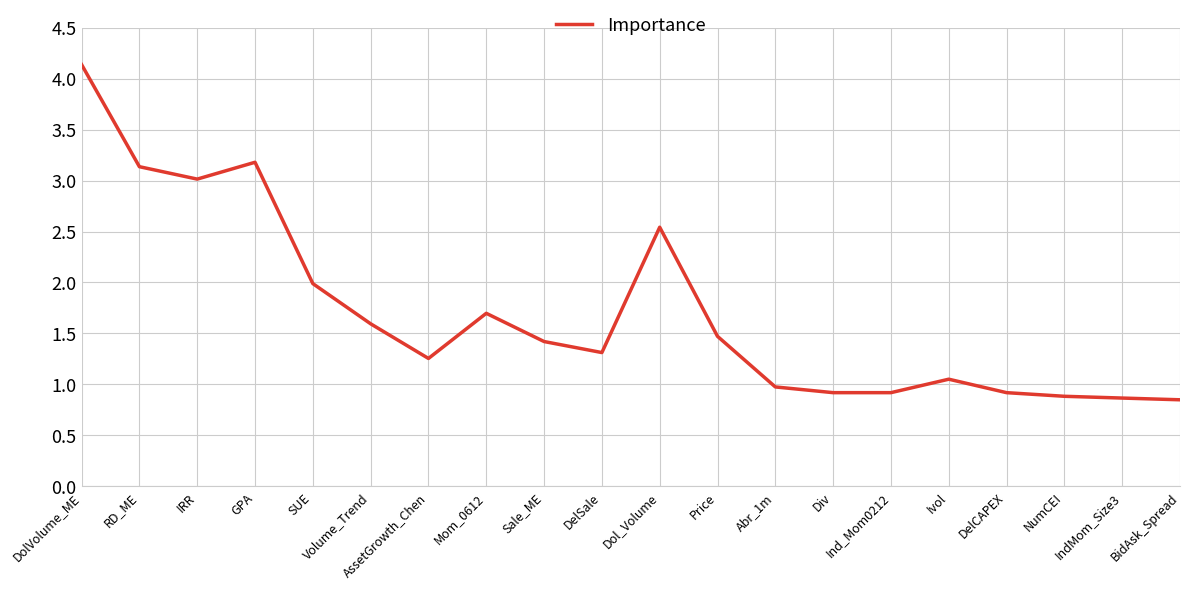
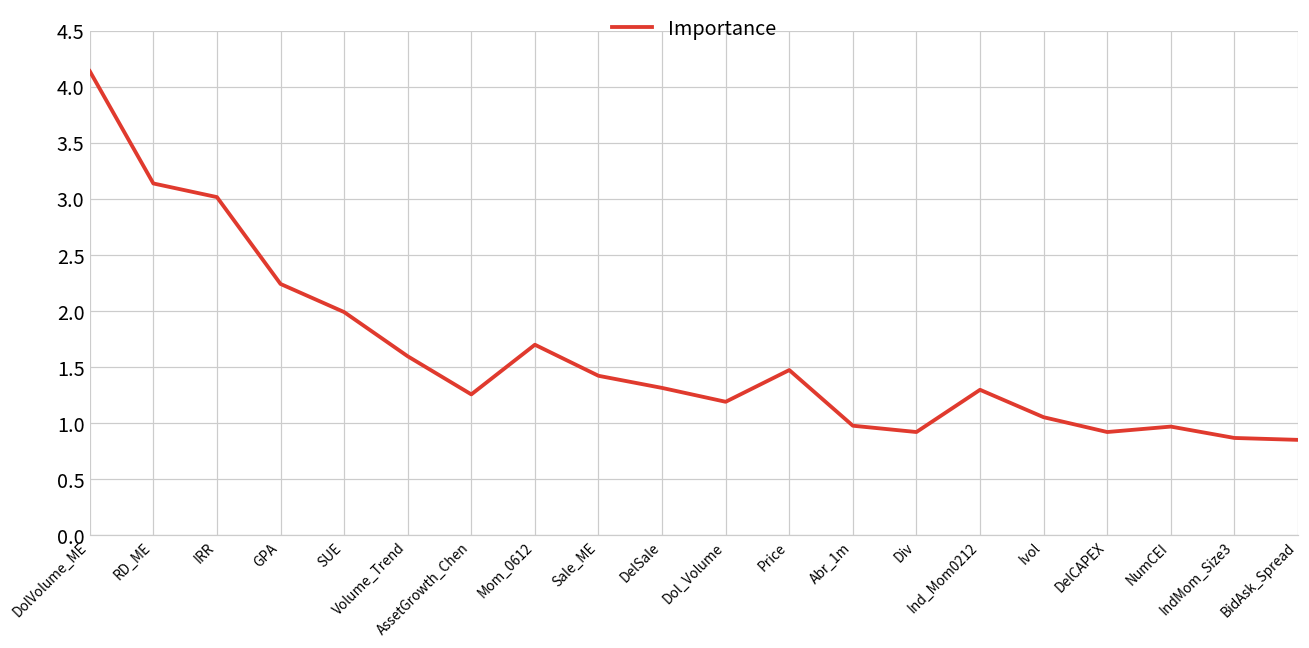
  {
    "DolVolume_ME": 4.14,
    "RD_ME": 3.14,
    "IRR": 3.01,
-   "GPA": 3.18,
+   "GPA": 2.24,
    "SUE": 1.99,
    "Volume_Trend": 1.59,
    "AssetGrowth_Chen": 1.25,
    "Mom_0612": 1.70,
    "Sale_ME": 1.42,
    "DelSale": 1.31,
-   "Dol_Volume": 2.54,
+   "Dol_Volume": 1.19,
    "Price": 1.47,
    "Abr_1m": 0.97,
    "Div": 0.92,
-   "Ind_Mom0212": 0.92,
+   "Ind_Mom0212": 1.30,
    "Ivol": 1.05,
    "DelCAPEX": 0.92,
-   "NumCEI": 0.88,
+   "NumCEI": 0.97,
    "IndMom_Size3": 0.87,
    "BidAsk_Spread": 0.85
  }
